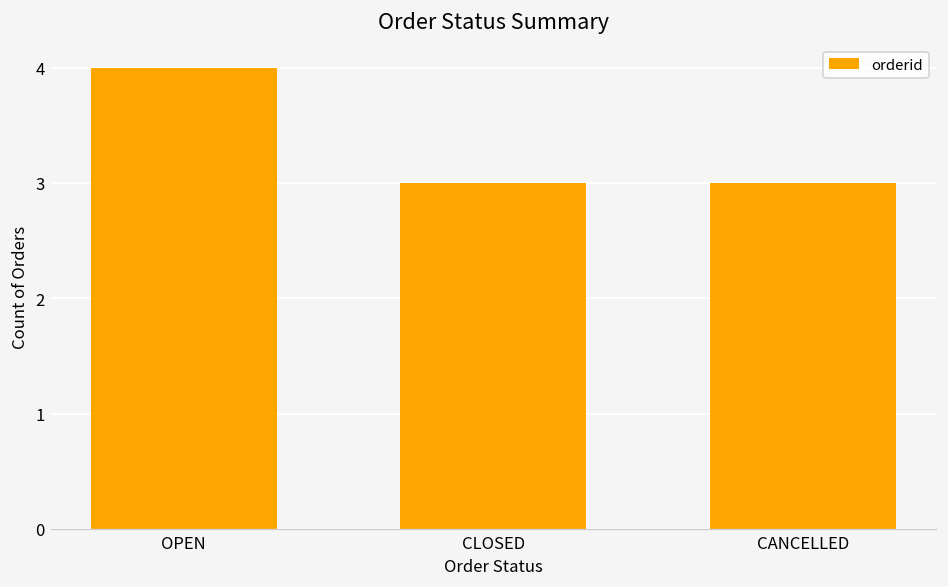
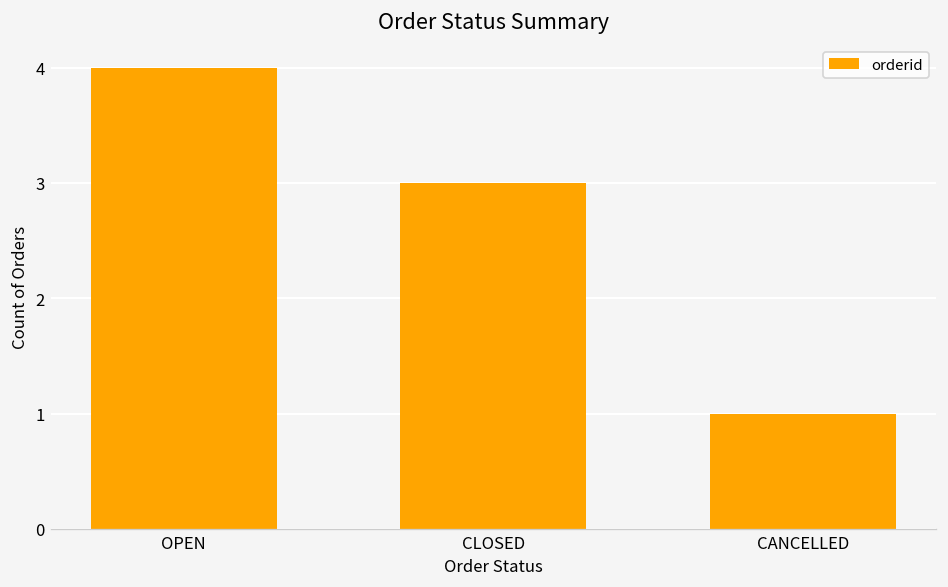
  {
    "OPEN": 4,
    "CLOSED": 3,
-   "CANCELLED": 3
+   "CANCELLED": 1
  }
